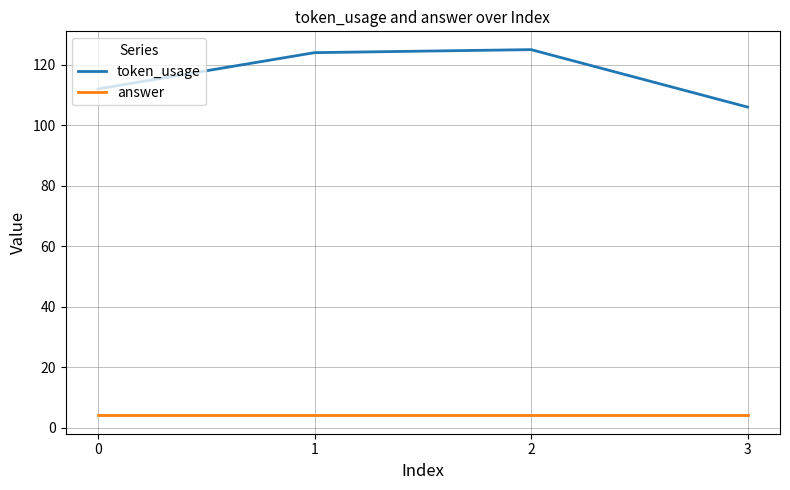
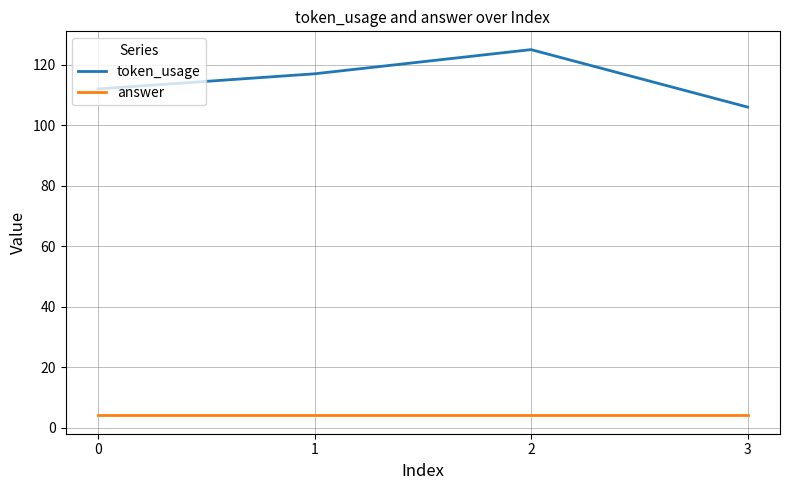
  {
    "token_usage": {
-     "1": 124,
+     "1": 117,
      "2": 125,
      "3": 106
    },
    "answer": {
      "0": 4,
      "1": 4,
      "2": 4,
      "3": 4
    }
  }
